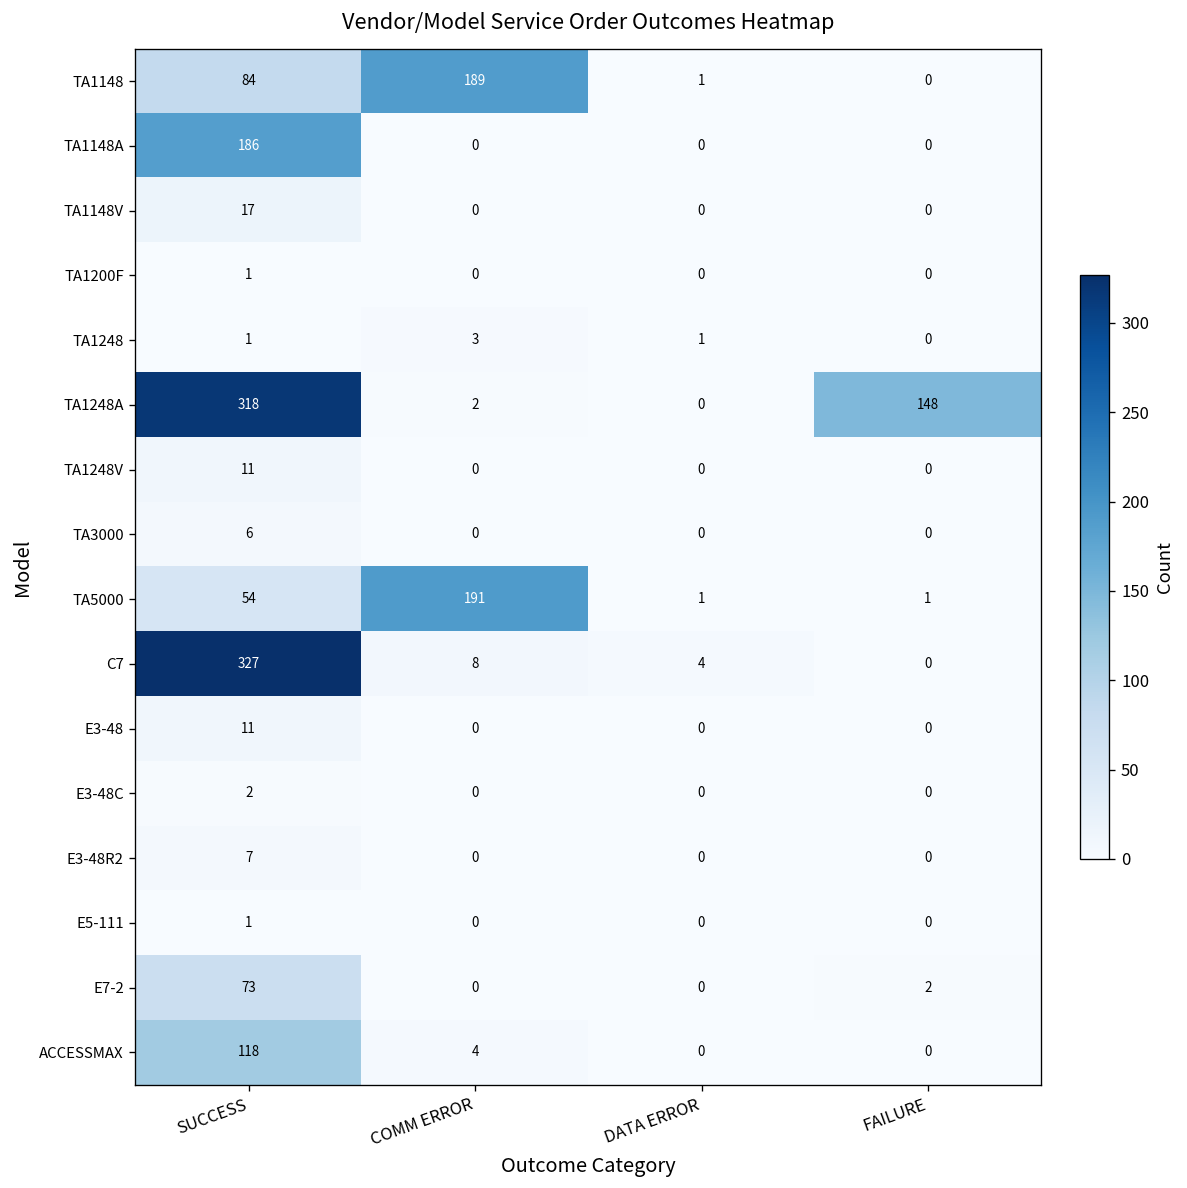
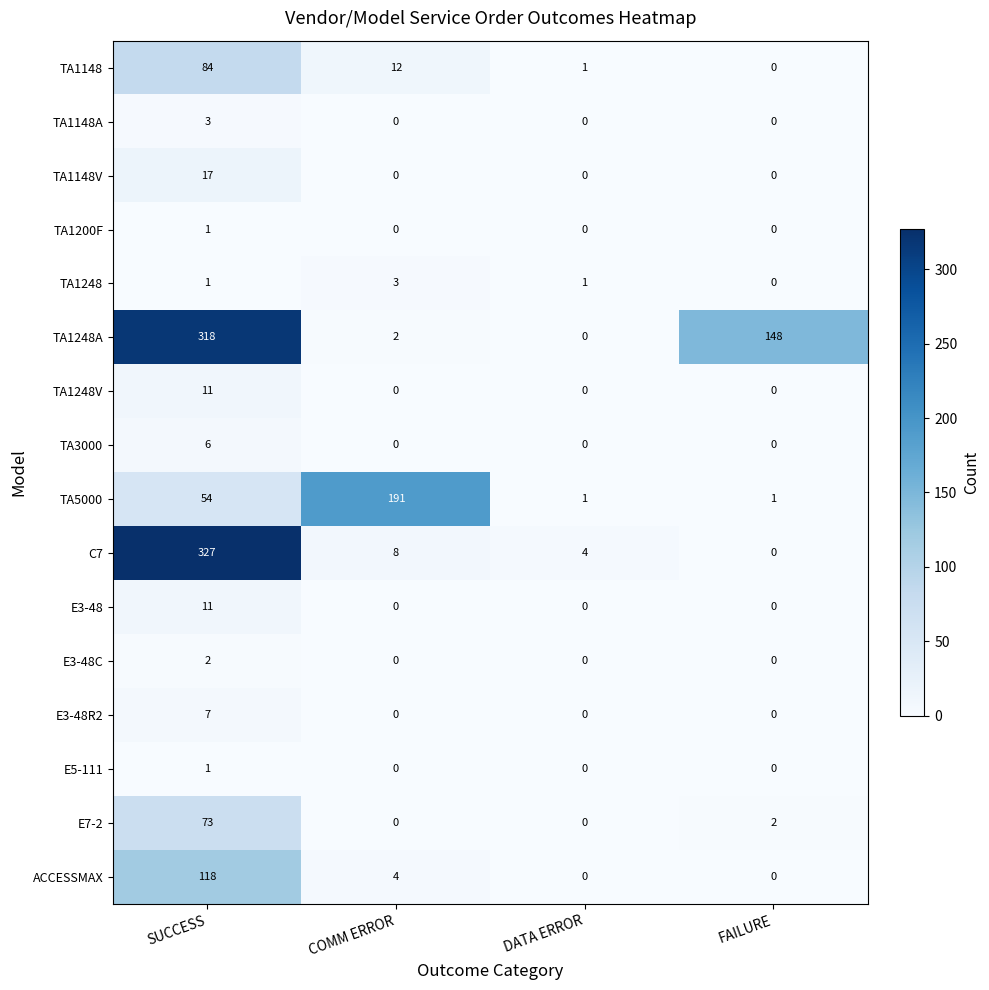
  {
    "TA1148": {
      "SUCCESS": 84,
-     "COMM ERROR": 189,
+     "COMM ERROR": 12,
      "DATA ERROR": 1,
      "FAILURE": 0
    },
    "TA1148A": {
-     "SUCCESS": 186,
+     "SUCCESS": 3,
      "COMM ERROR": 0,
      "DATA ERROR": 0,
      "FAILURE": 0
    },
    "TA1148V": {
      "SUCCESS": 17,
      "COMM ERROR": 0,
      "DATA ERROR": 0,
      "FAILURE": 0
    },
    "TA1200F": {
      "SUCCESS": 1,
      "COMM ERROR": 0,
      "DATA ERROR": 0,
      "FAILURE": 0
    },
    "TA1248": {
      "SUCCESS": 1,
      "COMM ERROR": 3,
      "DATA ERROR": 1,
      "FAILURE": 0
    },
    "TA1248A": {
      "SUCCESS": 318,
      "COMM ERROR": 2,
      "DATA ERROR": 0,
      "FAILURE": 148
    },
    "TA1248V": {
      "SUCCESS": 11,
      "COMM ERROR": 0,
      "DATA ERROR": 0,
      "FAILURE": 0
    },
    "TA3000": {
      "SUCCESS": 6,
      "COMM ERROR": 0,
      "DATA ERROR": 0,
      "FAILURE": 0
    },
    "TA5000": {
      "SUCCESS": 54,
      "COMM ERROR": 191,
      "DATA ERROR": 1,
      "FAILURE": 1
    },
    "C7": {
      "SUCCESS": 327,
      "COMM ERROR": 8,
      "DATA ERROR": 4,
      "FAILURE": 0
    },
    "E3-48": {
      "SUCCESS": 11,
      "COMM ERROR": 0,
      "DATA ERROR": 0,
      "FAILURE": 0
    },
    "E3-48C": {
      "SUCCESS": 2,
      "COMM ERROR": 0,
      "DATA ERROR": 0,
      "FAILURE": 0
    },
    "E3-48R2": {
      "SUCCESS": 7,
      "COMM ERROR": 0,
      "DATA ERROR": 0,
      "FAILURE": 0
    },
    "E5-111": {
      "SUCCESS": 1,
      "COMM ERROR": 0,
      "DATA ERROR": 0,
      "FAILURE": 0
    },
    "E7-2": {
      "SUCCESS": 73,
      "COMM ERROR": 0,
      "DATA ERROR": 0,
      "FAILURE": 2
    },
    "ACCESSMAX": {
      "SUCCESS": 118,
      "COMM ERROR": 4,
      "DATA ERROR": 0,
      "FAILURE": 0
    }
  }
